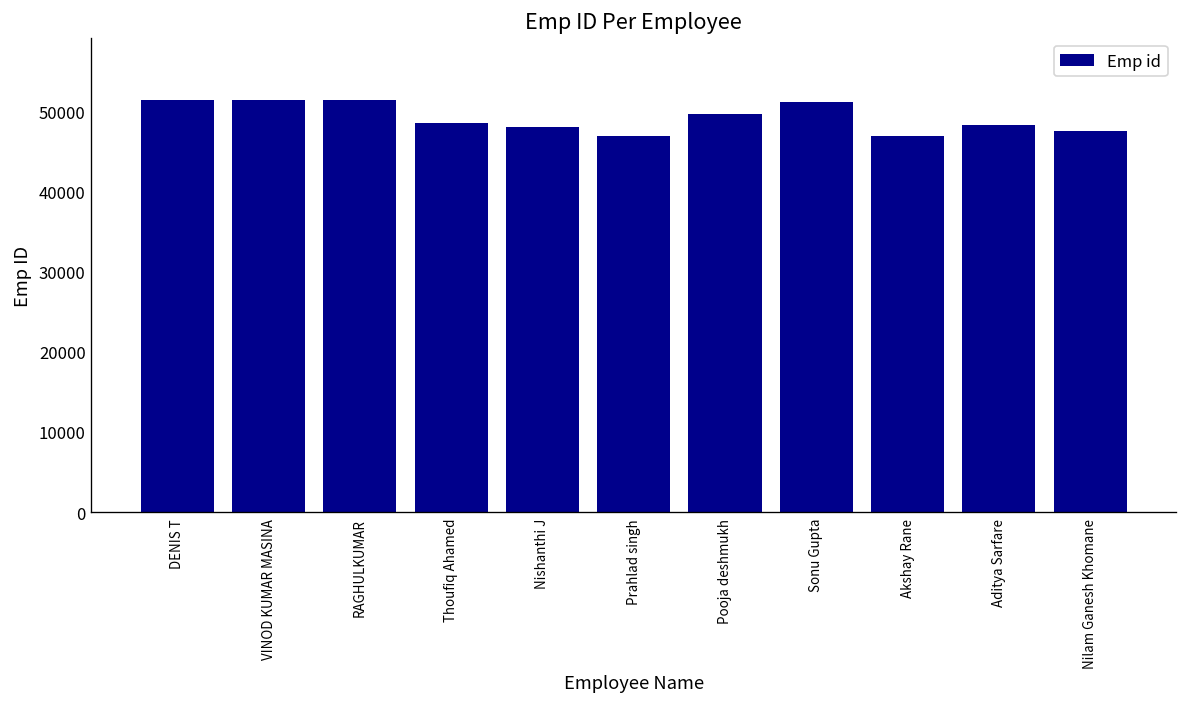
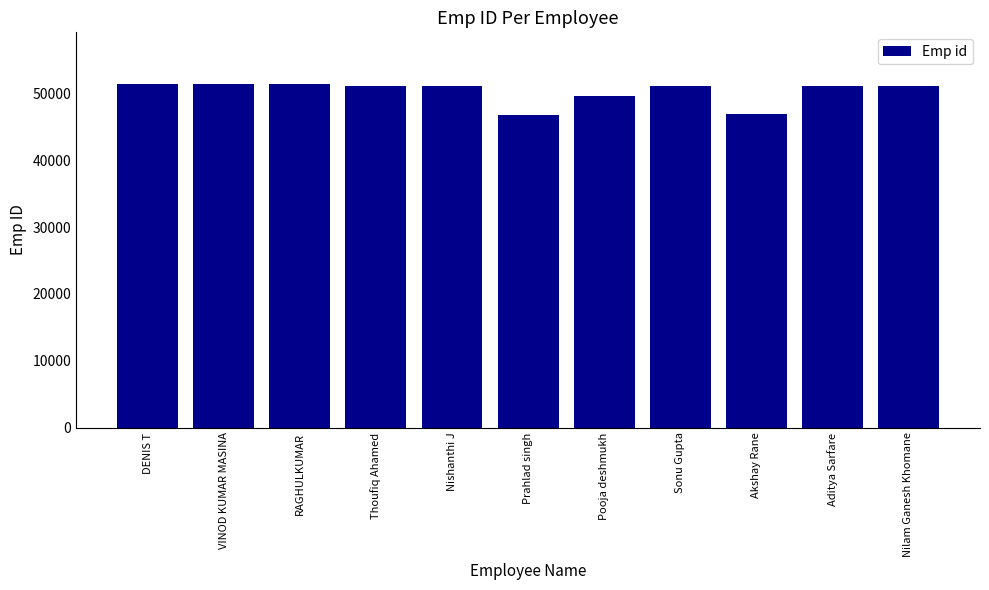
  {
    "DENIS T": 51000,
    "VINOD KUMAR MASINA": 51000,
    "RAGHULKUMAR": 51000,
-   "Thoufiq Ahamed": 49000,
-   "Nishanthi J": 48000,
+   "Thoufiq Ahamed": 51000,
+   "Nishanthi J": 51000,
    "Prahlad singh": 47000,
    "Pooja deshmukh": 50000,
    "Sonu Gupta": 51000,
    "Akshay Rane": 47000,
-   "Aditya Sarfare": 48000,
-   "Nilam Ganesh Khomane": 48000
+   "Aditya Sarfare": 51000,
+   "Nilam Ganesh Khomane": 51000
  }
